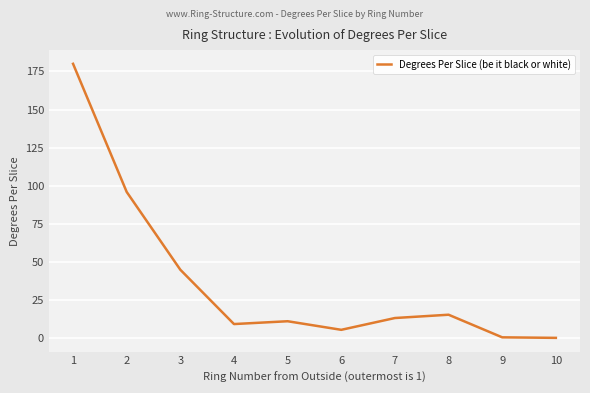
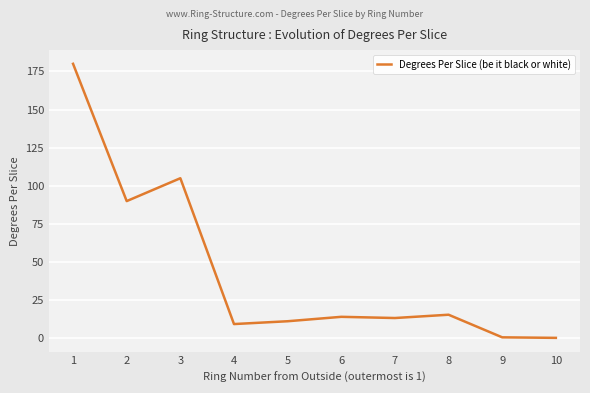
  {
    "1": 180,
-   "2": 96,
-   "3": 45,
+   "2": 90,
+   "3": 105,
    "4": 9,
    "5": 11,
-   "6": 6,
+   "6": 14,
    "7": 13,
    "8": 16,
    "9": 1,
    "10": 0
  }
